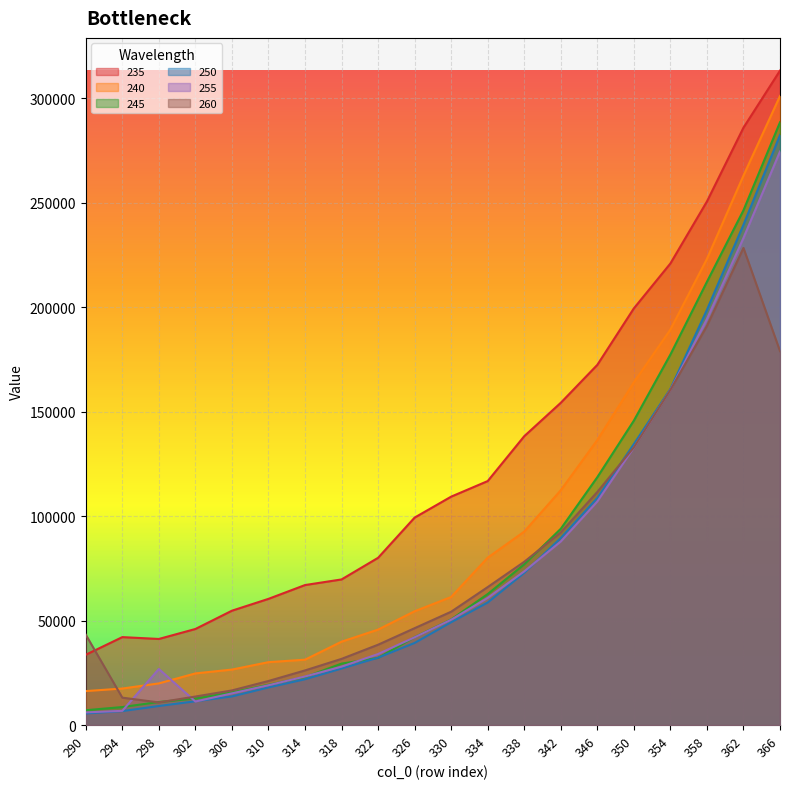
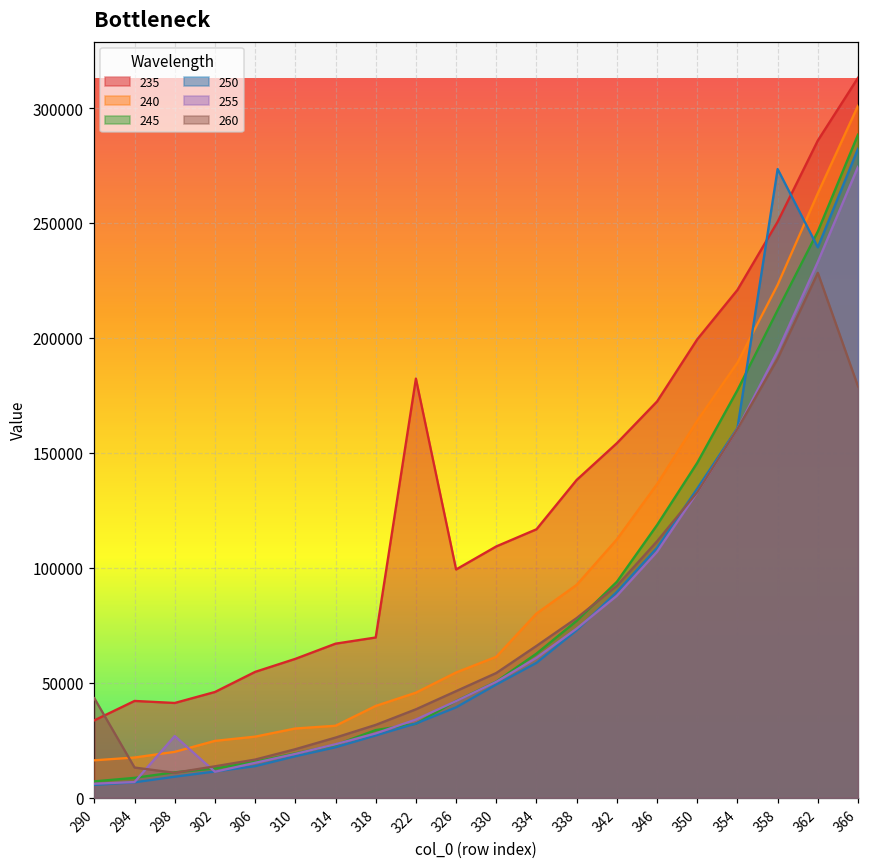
  {
    "235": {
      "290": 34000,
      "294": 42000,
      "298": 41000,
      "302": 46000,
      "306": 55000,
      "310": 60000,
      "314": 67000,
      "318": 70000,
-     "322": 80000,
+     "322": 182000,
      "326": 99000,
      "330": 109000,
      "334": 117000,
      "338": 138000,
      "342": 154000,
      "346": 172000,
      "350": 199000,
      "354": 221000,
      "358": 251000,
      "362": 286000,
      "366": 313000
    },
    "240": {
      "290": 16000,
      "294": 17000,
      "298": 20000,
      "302": 25000,
      "306": 27000,
      "310": 30000,
      "314": 31000,
      "318": 40000,
      "322": 46000,
      "326": 54000,
      "330": 61000,
      "334": 80000,
      "338": 93000,
      "342": 112000,
      "346": 136000,
      "350": 164000,
      "354": 189000,
      "358": 223000,
      "362": 263000,
      "366": 301000
    },
    "245": {
      "294": 9000,
      "318": 29000,
      "334": 63000,
      "342": 94000,
      "346": 119000,
      "350": 146000,
      "354": 177000,
      "358": 212000,
      "362": 246000,
      "366": 288000
    },
    "250": {
      "298": 9000,
      "306": 14000,
      "326": 39000,
      "334": 59000,
      "342": 90000,
      "346": 109000,
      "350": 134000,
-     "358": 199000,
+     "358": 273000,
      "362": 239000,
      "366": 282000
    },
    "255": {
      "298": 27000,
      "322": 34000,
      "334": 61000,
      "342": 88000,
      "346": 107000,
      "358": 194000,
      "362": 233000,
      "366": 274000
    },
    "260": {
      "290": 43000,
      "294": 13000,
      "310": 21000,
      "314": 26000,
      "318": 32000,
      "322": 38000,
      "326": 46000,
      "330": 54000,
      "334": 66000,
      "342": 92000,
      "346": 112000,
      "358": 191000,
      "362": 228000,
      "366": 179000
    }
  }
